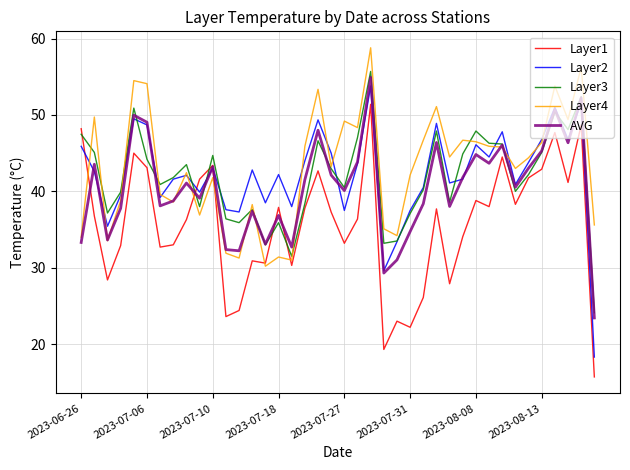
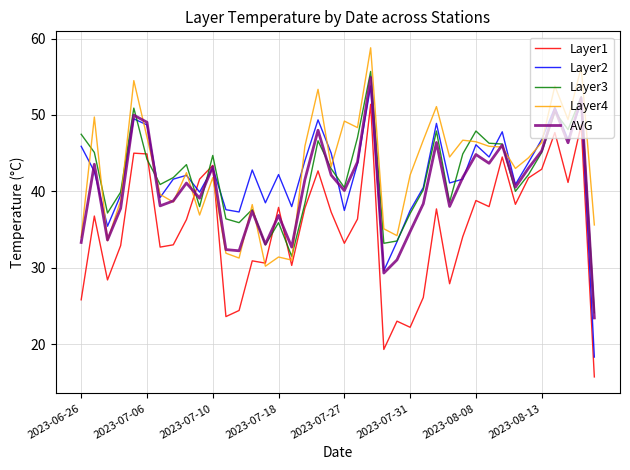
  {
    "Layer1": {
-     "2023-06-26": 48,
-     "2023-07-06": 43
+     "2023-06-26": 26,
+     "2023-07-06": 45
    },
    "Layer2": {
      "2023-06-26": 46,
      "2023-07-06": 49
    },
    "Layer3": {
      "2023-06-26": 47,
      "2023-07-06": 44
    },
    "Layer4": {
      "2023-06-26": 34,
-     "2023-07-06": 54
+     "2023-07-06": 47
    },
    "AVG": {
      "2023-06-26": 33,
      "2023-07-06": 49
    }
  }
